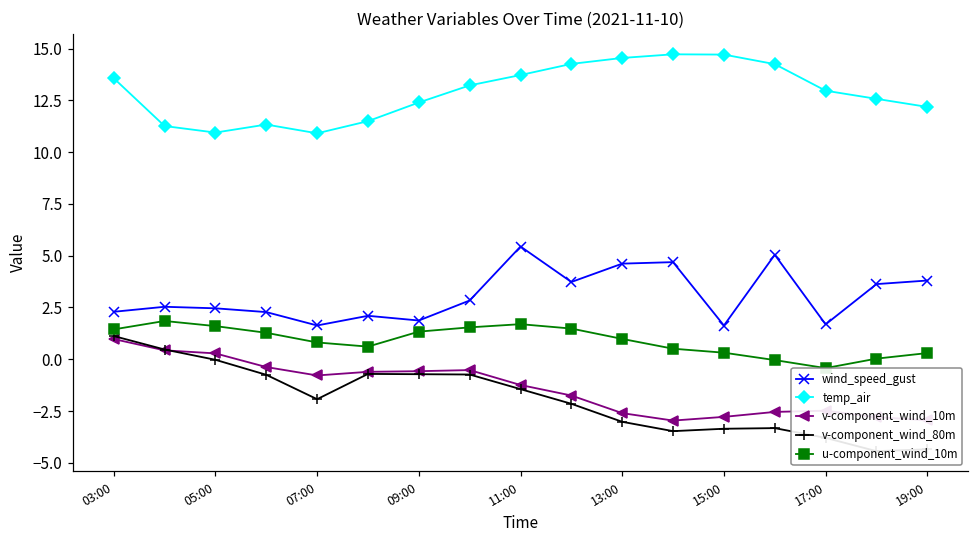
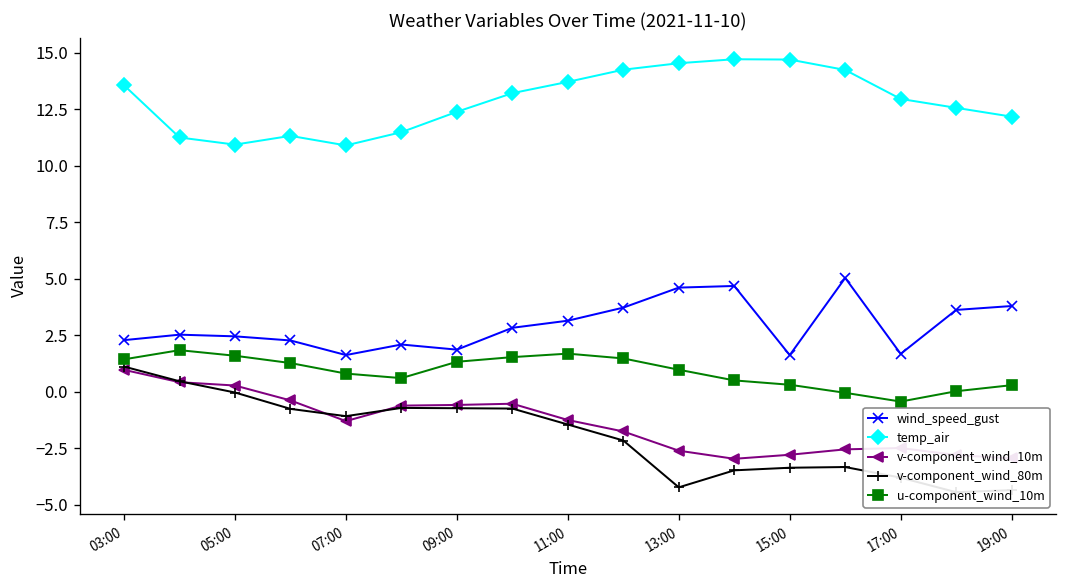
  {
    "wind_speed_gust": {
      "03:00": 2.3,
      "05:00": 2.5,
      "07:00": 1.6,
      "09:00": 1.9,
-     "11:00": 5.4,
+     "11:00": 3.2,
      "13:00": 4.6,
      "15:00": 1.6,
      "17:00": 1.7,
      "19:00": 3.8
    },
    "temp_air": {
      "03:00": 13.6,
      "05:00": 10.9,
      "07:00": 10.9,
      "09:00": 12.4,
      "11:00": 13.7,
      "13:00": 14.5,
      "15:00": 14.7,
      "17:00": 13.0,
      "19:00": 12.2
    },
    "v-component_wind_10m": {
      "03:00": 1.0,
      "05:00": 0.3,
-     "07:00": -0.8,
+     "07:00": -1.3,
      "09:00": -0.6,
      "11:00": -1.2,
      "13:00": -2.6,
      "15:00": -2.8
    },
    "v-component_wind_80m": {
      "03:00": 1.1,
      "05:00": 0.0,
-     "07:00": -1.9,
+     "07:00": -1.1,
      "09:00": -0.7,
      "11:00": -1.4,
-     "13:00": -3.0,
+     "13:00": -4.2,
      "15:00": -3.4
    },
    "u-component_wind_10m": {
      "03:00": 1.4,
      "05:00": 1.6,
      "07:00": 0.8,
      "09:00": 1.3,
      "11:00": 1.7,
      "13:00": 1.0,
      "15:00": 0.3,
      "17:00": -0.4,
      "19:00": 0.3
    }
  }
